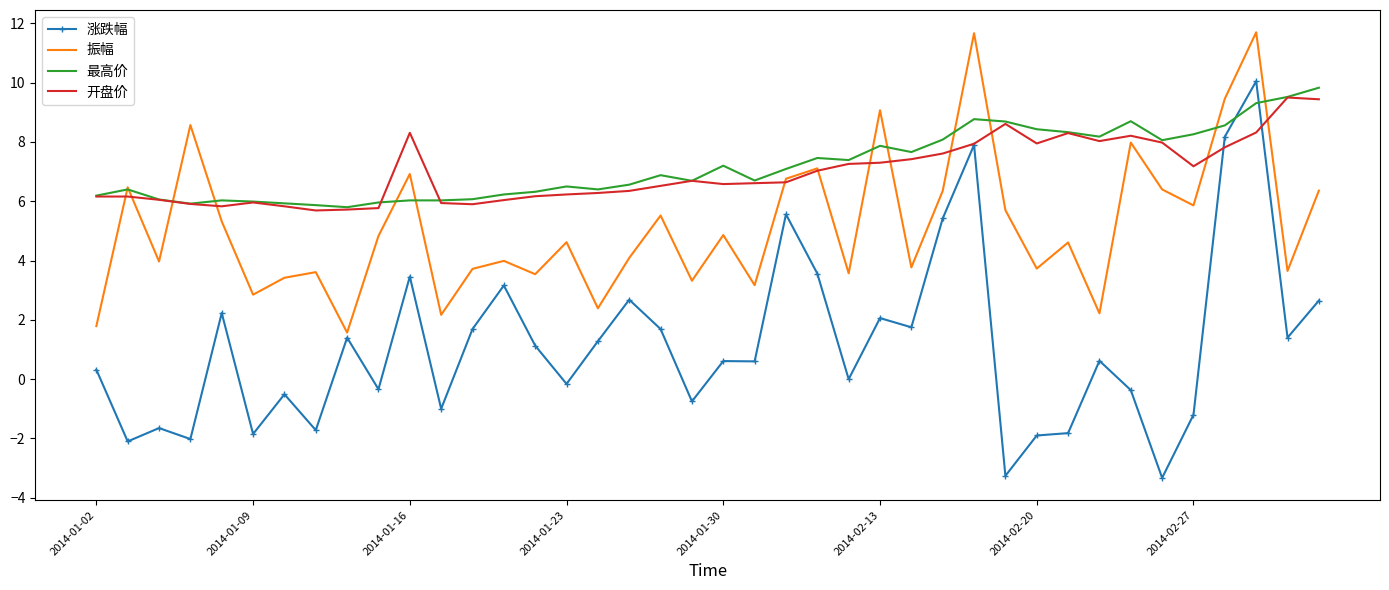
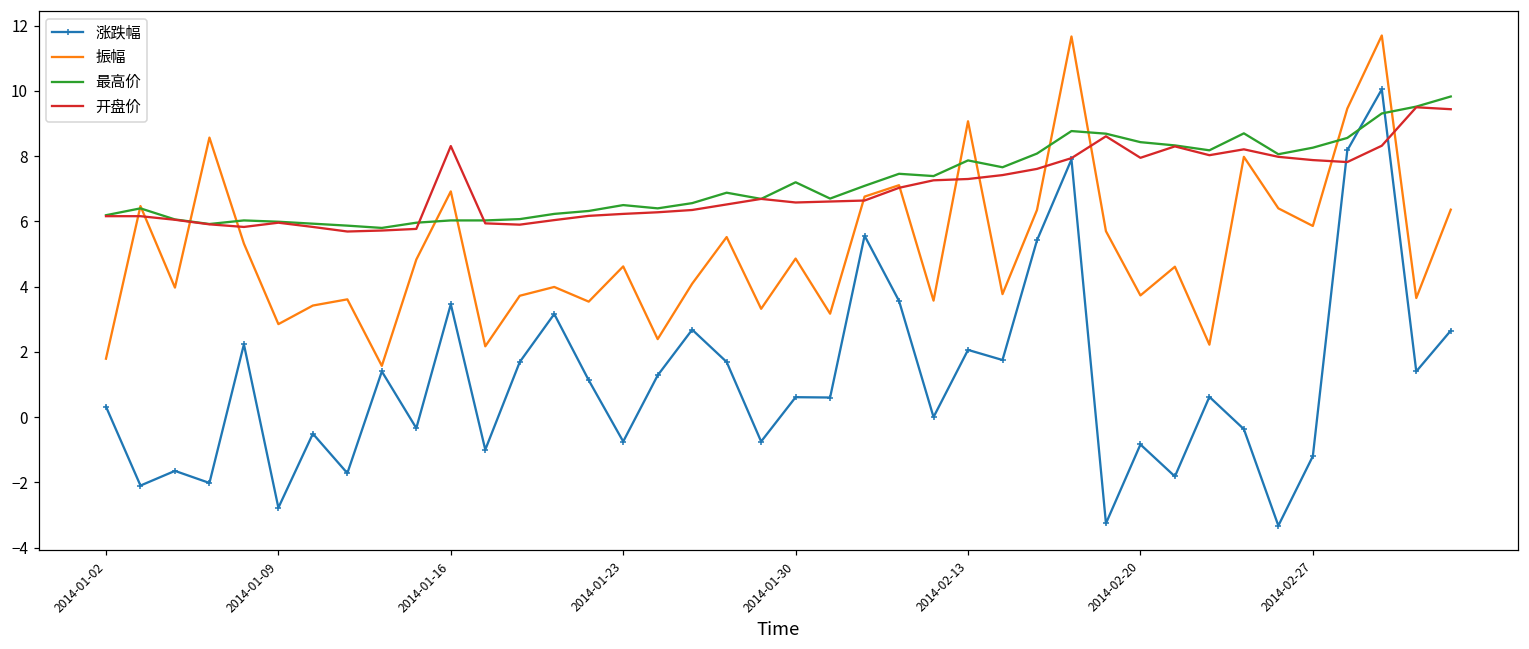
  {
    "涨跌幅": {
      "2014-01-02": 0.3,
-     "2014-01-09": -1.9,
+     "2014-01-09": -2.8,
      "2014-01-16": 3.5,
-     "2014-01-23": -0.2,
+     "2014-01-23": -0.8,
      "2014-01-30": 0.6,
      "2014-02-13": 2.1,
-     "2014-02-20": -1.9,
+     "2014-02-20": -0.8,
      "2014-02-27": -1.2
    },
    "振幅": {
      "2014-01-02": 1.8,
      "2014-01-09": 2.9,
      "2014-01-16": 6.9,
      "2014-01-23": 4.6,
      "2014-01-30": 4.9,
      "2014-02-13": 9.1,
      "2014-02-20": 3.7,
      "2014-02-27": 5.9
    },
    "最高价": {
      "2014-01-16": 6.0,
      "2014-01-23": 6.5,
      "2014-01-30": 7.2,
      "2014-02-13": 7.9,
      "2014-02-20": 8.4,
      "2014-02-27": 8.3
    },
    "开盘价": {
      "2014-01-16": 8.3,
      "2014-01-23": 6.2,
      "2014-01-30": 6.6,
      "2014-02-13": 7.3,
      "2014-02-20": 8.0,
-     "2014-02-27": 7.2
+     "2014-02-27": 7.9
    }
  }
